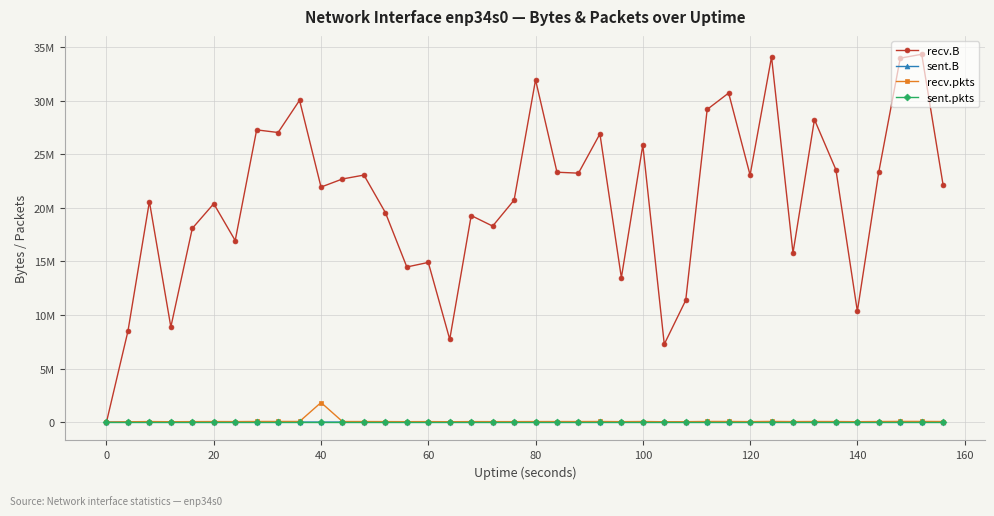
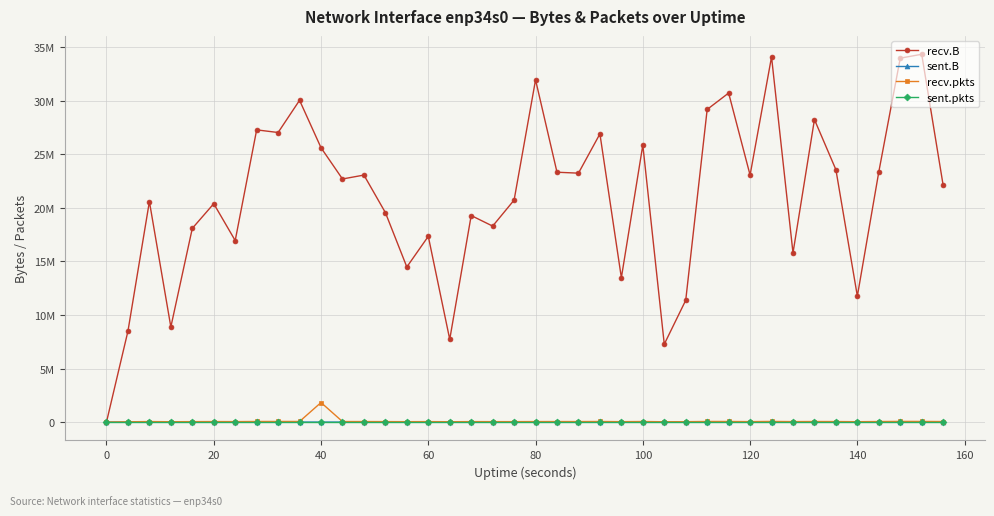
  {
    "recv.B": {
      "20": 20400000,
-     "40": 21900000,
-     "60": 14900000,
+     "40": 25600000,
+     "60": 17300000,
      "80": 31900000,
      "100": 25900000,
      "120": 23100000,
-     "140": 10300000
+     "140": 11800000
    },
    "sent.pkts": {
      "40": 0
    },
    "recv.pkts": {
      "40": 1800000
    }
  }
